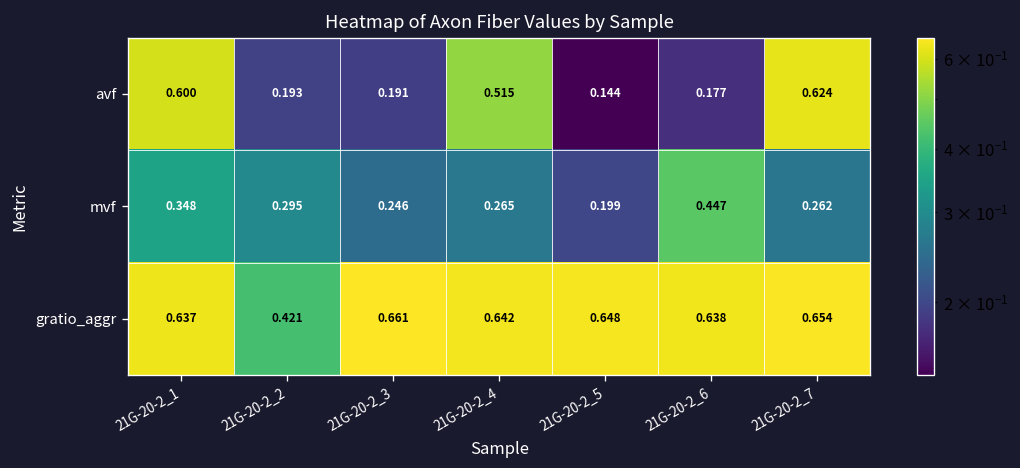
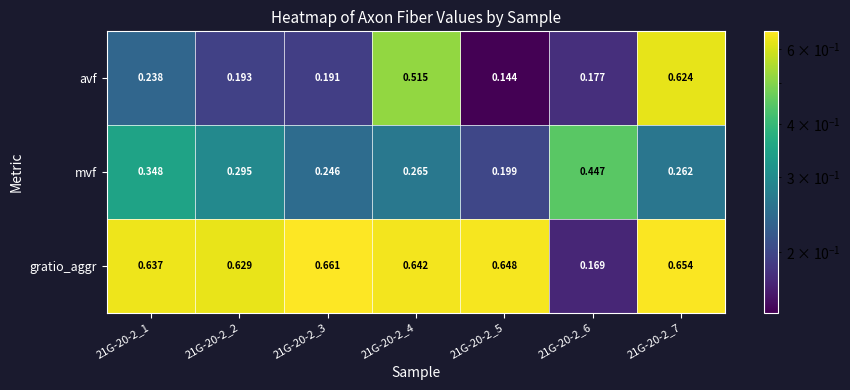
  {
    "avf": {
-     "21G-20-2_1": 0.600,
+     "21G-20-2_1": 0.238,
      "21G-20-2_2": 0.193,
      "21G-20-2_3": 0.191,
      "21G-20-2_4": 0.515,
      "21G-20-2_5": 0.144,
      "21G-20-2_6": 0.177,
      "21G-20-2_7": 0.624
    },
    "mvf": {
      "21G-20-2_1": 0.348,
      "21G-20-2_2": 0.295,
      "21G-20-2_3": 0.246,
      "21G-20-2_4": 0.265,
      "21G-20-2_5": 0.199,
      "21G-20-2_6": 0.447,
      "21G-20-2_7": 0.262
    },
    "gratio_aggr": {
      "21G-20-2_1": 0.637,
-     "21G-20-2_2": 0.421,
+     "21G-20-2_2": 0.629,
      "21G-20-2_3": 0.661,
      "21G-20-2_4": 0.642,
      "21G-20-2_5": 0.648,
-     "21G-20-2_6": 0.638,
+     "21G-20-2_6": 0.169,
      "21G-20-2_7": 0.654
    }
  }
